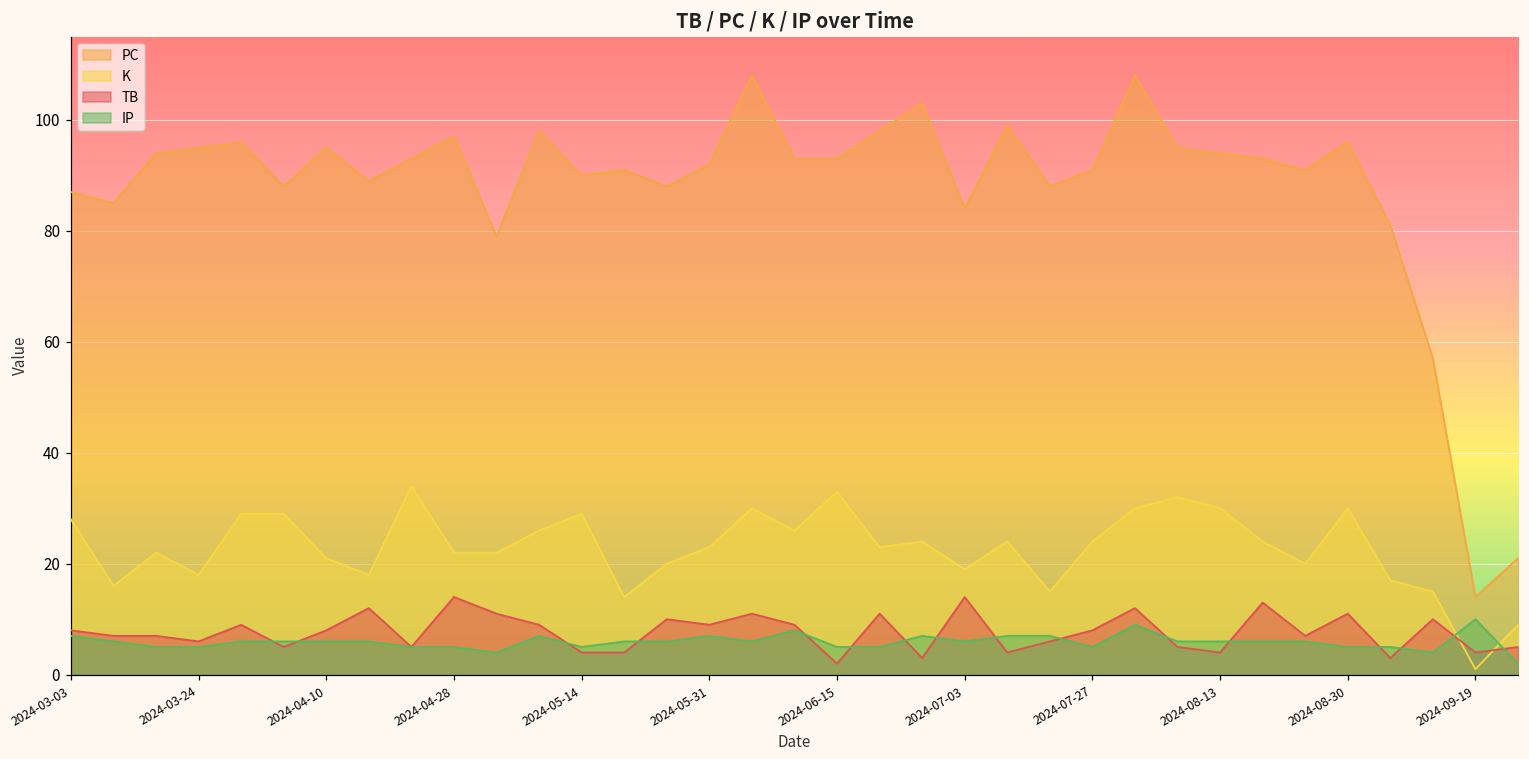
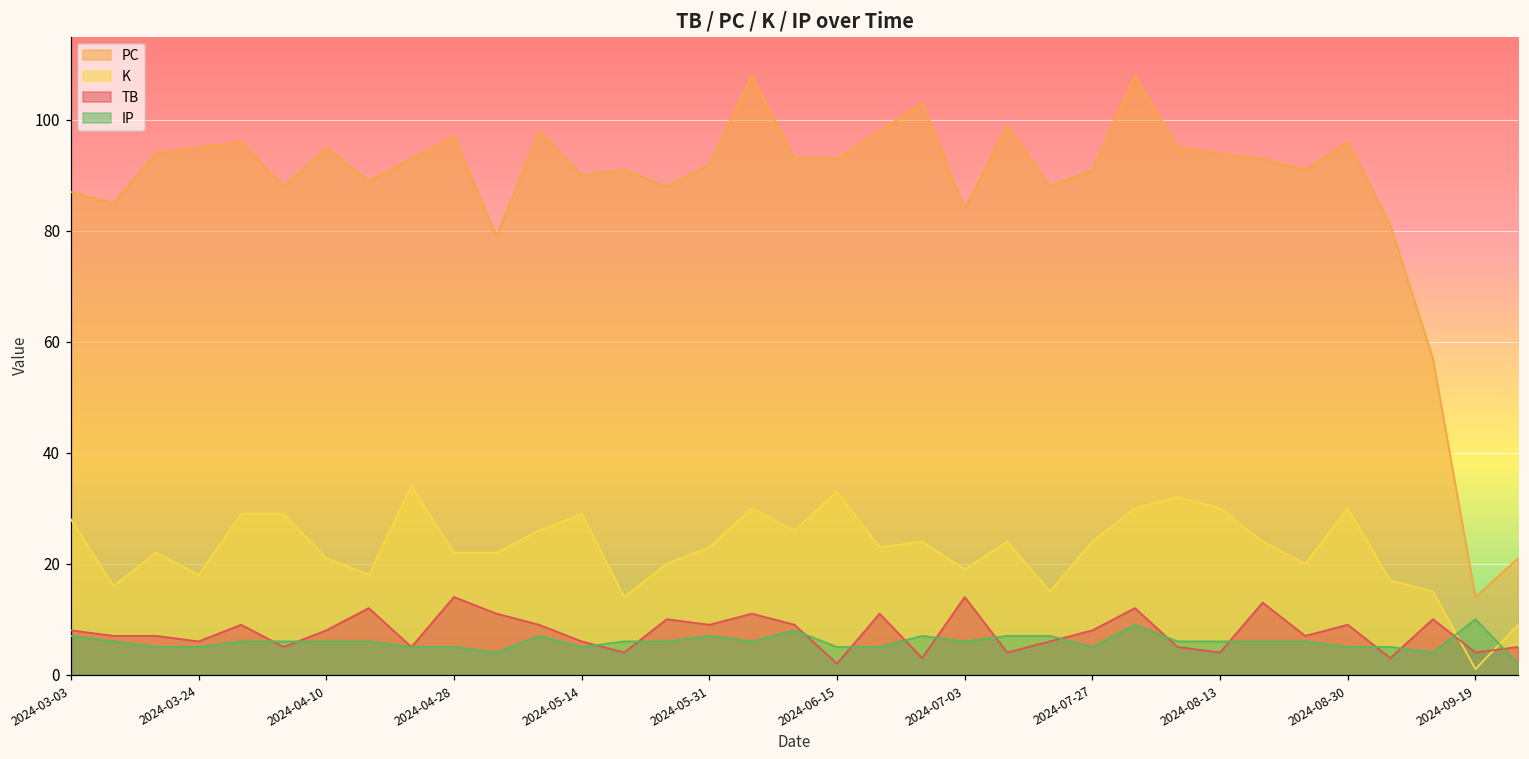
  {
    "TB": {
      "2024-03-03": 8,
      "2024-03-24": 6,
      "2024-04-10": 8,
      "2024-04-28": 14,
-     "2024-05-14": 4,
+     "2024-05-14": 6,
      "2024-05-31": 9,
      "2024-06-15": 2,
      "2024-07-03": 14,
      "2024-07-27": 8,
      "2024-08-13": 4,
-     "2024-08-30": 11,
+     "2024-08-30": 9,
      "2024-09-19": 4
    },
    "IP": {
      "2024-03-03": 7,
      "2024-03-24": 5,
      "2024-04-10": 6,
      "2024-04-28": 5,
      "2024-05-14": 5,
      "2024-05-31": 7,
      "2024-06-15": 5,
      "2024-07-03": 6,
      "2024-07-27": 5,
      "2024-08-13": 6,
      "2024-08-30": 5,
      "2024-09-19": 10
    }
  }
